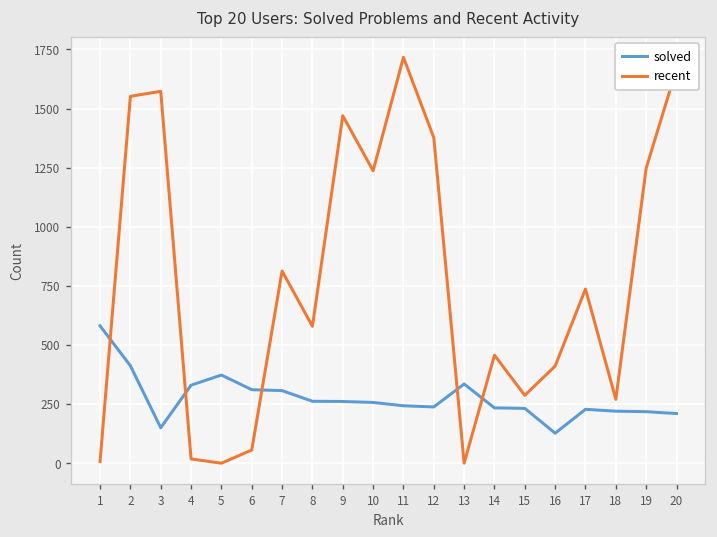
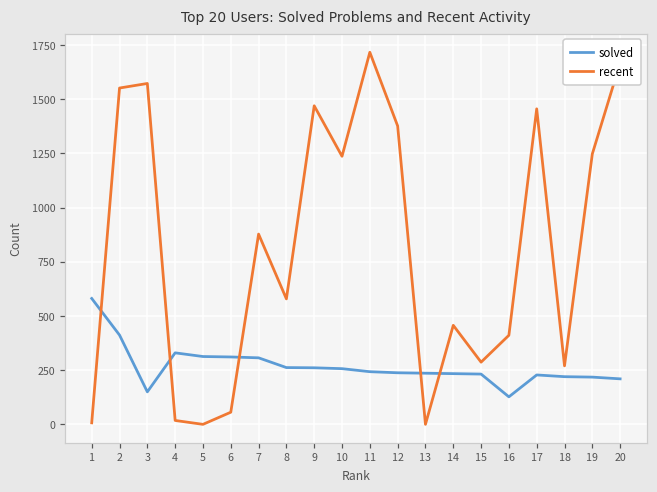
  {
    "solved": {
      "1": 580,
      "2": 410,
      "3": 150,
      "4": 330,
-     "5": 370,
+     "5": 310,
      "6": 310,
      "7": 310,
      "8": 260,
      "9": 260,
      "10": 260,
      "11": 240,
      "12": 240,
-     "13": 340,
+     "13": 240,
      "14": 230,
      "15": 230,
      "16": 130,
      "17": 230,
      "18": 220,
      "19": 220,
      "20": 210
    },
    "recent": {
      "1": 10,
      "2": 1550,
      "3": 1570,
      "4": 20,
      "5": 0,
      "6": 60,
-     "7": 810,
+     "7": 880,
      "8": 580,
      "9": 1470,
      "10": 1240,
      "11": 1720,
      "12": 1380,
      "13": 0,
      "14": 460,
      "15": 290,
      "16": 410,
-     "17": 740,
+     "17": 1460,
      "18": 270,
      "19": 1250
    }
  }
